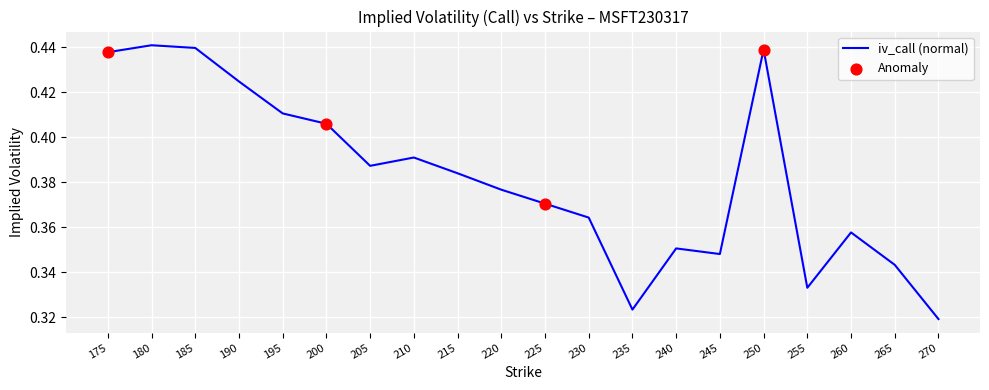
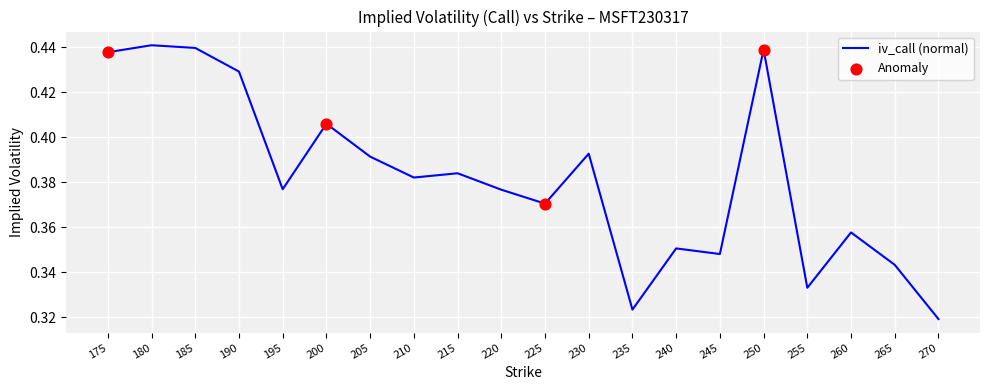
  {
    "iv_call (normal)": {
      "180": 0.441,
      "185": 0.440,
-     "190": 0.425,
-     "195": 0.411,
-     "205": 0.387,
-     "210": 0.391,
+     "190": 0.429,
+     "195": 0.377,
+     "205": 0.391,
+     "210": 0.382,
      "215": 0.384,
      "220": 0.377,
-     "230": 0.364,
+     "230": 0.393,
      "235": 0.323,
      "240": 0.351,
      "245": 0.348,
      "255": 0.333,
      "260": 0.358,
      "265": 0.343,
      "270": 0.319
    }
  }
